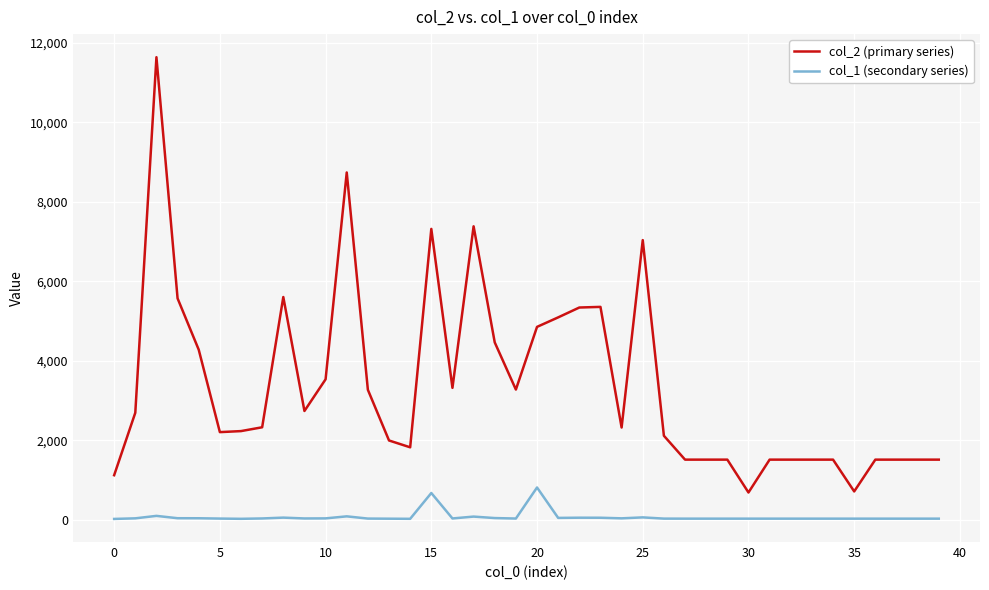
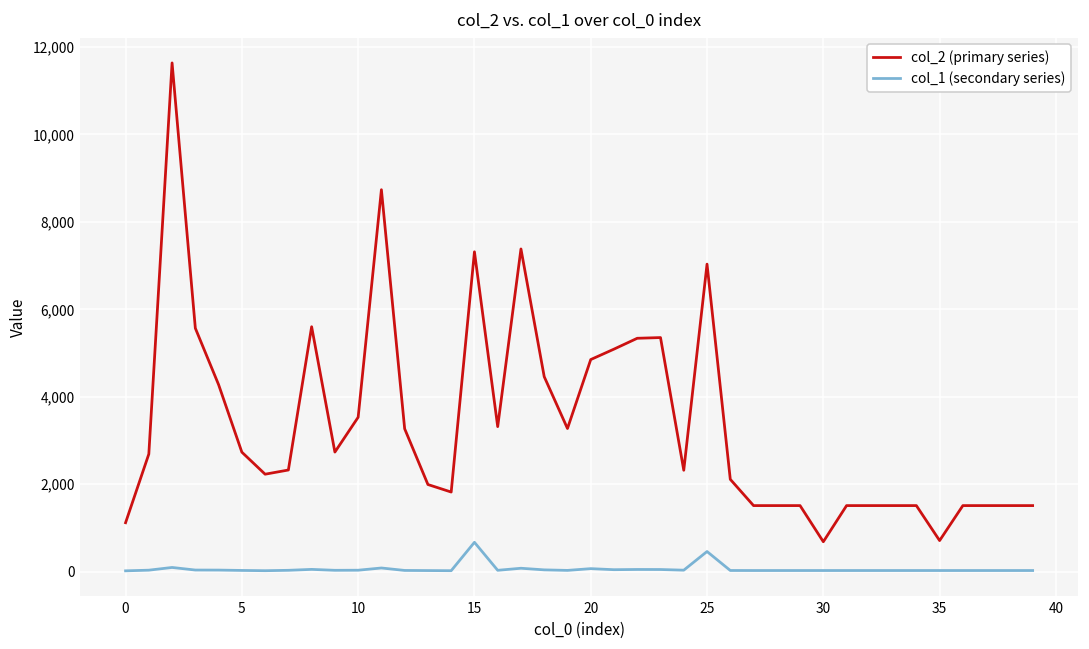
  {
    "col_2 (primary series)": {
      "0": "1,100",
-     "5": "2,200",
+     "5": "2,700",
      "10": "3,500",
      "15": "7,300",
      "20": "4,900",
      "25": "7,000",
      "30": "700",
      "35": "700"
    },
    "col_1 (secondary series)": {
      "0": "0",
      "5": "0",
      "10": "0",
      "15": "700",
-     "20": "800",
-     "25": "100",
+     "20": "100",
+     "25": "500",
      "30": "0",
      "35": "0"
    }
  }
